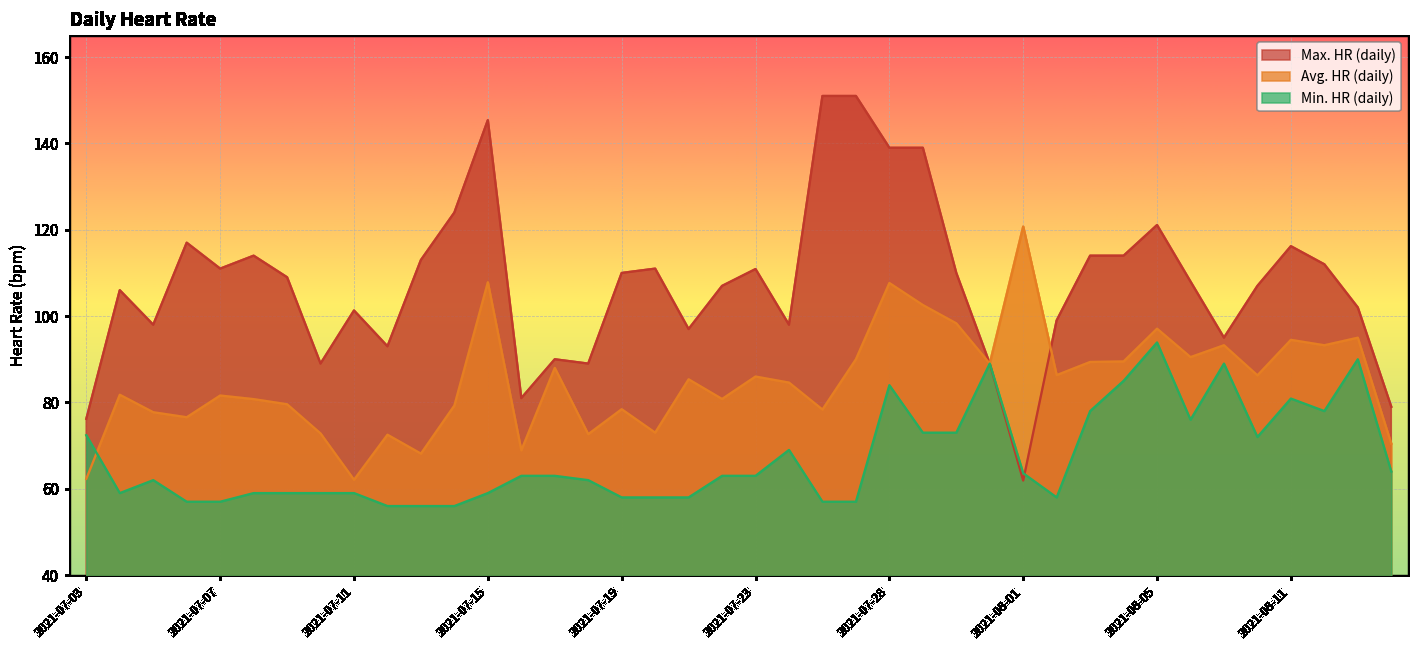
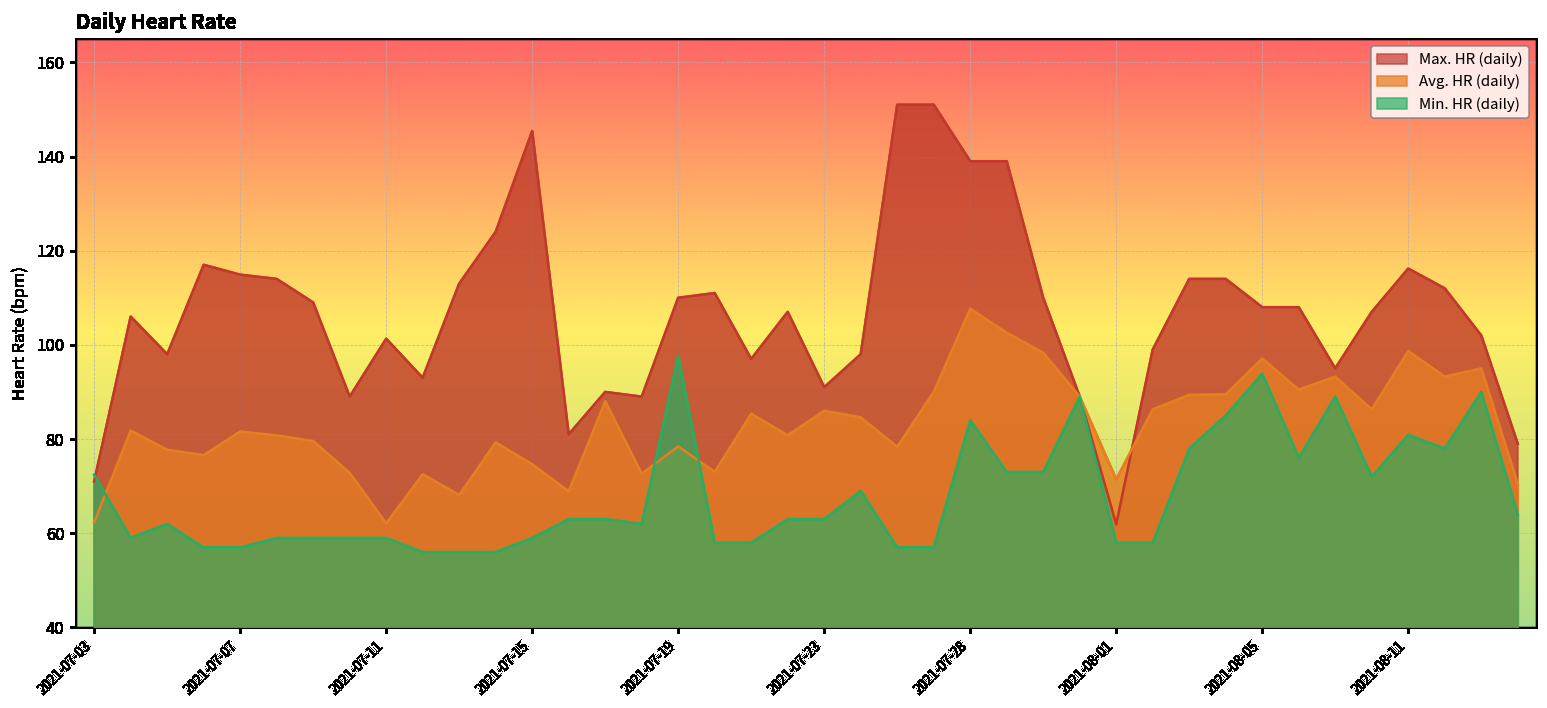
  {
    "Max. HR (daily)": {
-     "2021-07-03": 76,
-     "2021-07-07": 111,
+     "2021-07-03": 71,
+     "2021-07-07": 115,
      "2021-07-11": 101,
      "2021-07-15": 145,
      "2021-07-19": 110,
-     "2021-07-23": 111,
+     "2021-07-23": 91,
      "2021-07-28": 139,
      "2021-08-01": 62,
-     "2021-08-05": 121,
+     "2021-08-05": 108,
      "2021-08-11": 116
    },
    "Avg. HR (daily)": {
      "2021-07-03": 62,
      "2021-07-07": 82,
      "2021-07-11": 62,
-     "2021-07-15": 108,
+     "2021-07-15": 75,
      "2021-07-19": 78,
      "2021-07-23": 86,
      "2021-07-28": 108,
-     "2021-08-01": 121,
+     "2021-08-01": 71,
      "2021-08-05": 97,
-     "2021-08-11": 95
+     "2021-08-11": 99
    },
    "Min. HR (daily)": {
      "2021-07-03": 72,
      "2021-07-07": 57,
      "2021-07-11": 59,
      "2021-07-15": 59,
-     "2021-07-19": 58,
+     "2021-07-19": 98,
      "2021-07-23": 63,
      "2021-07-28": 84,
-     "2021-08-01": 64,
+     "2021-08-01": 58,
      "2021-08-05": 94,
      "2021-08-11": 81
    }
  }
